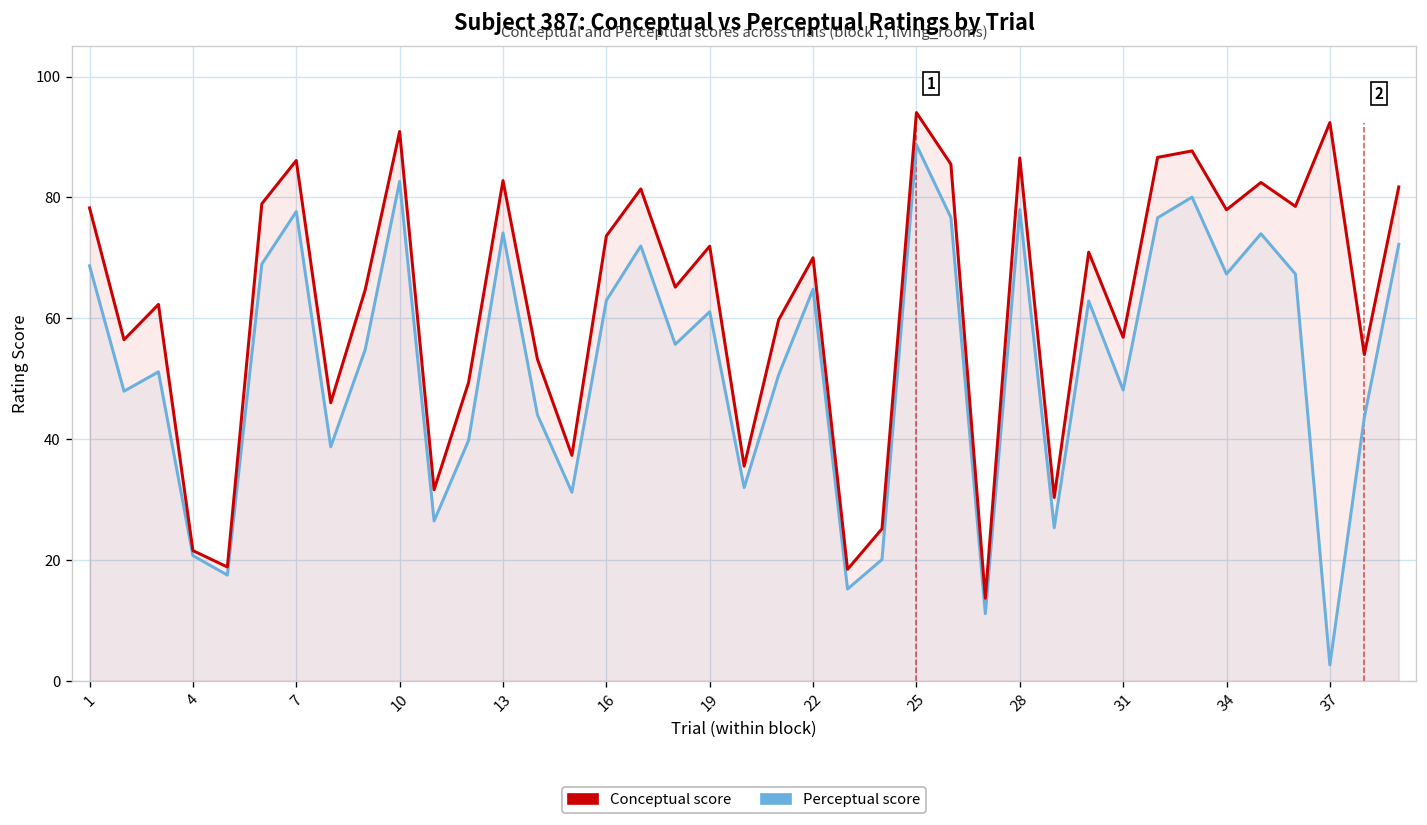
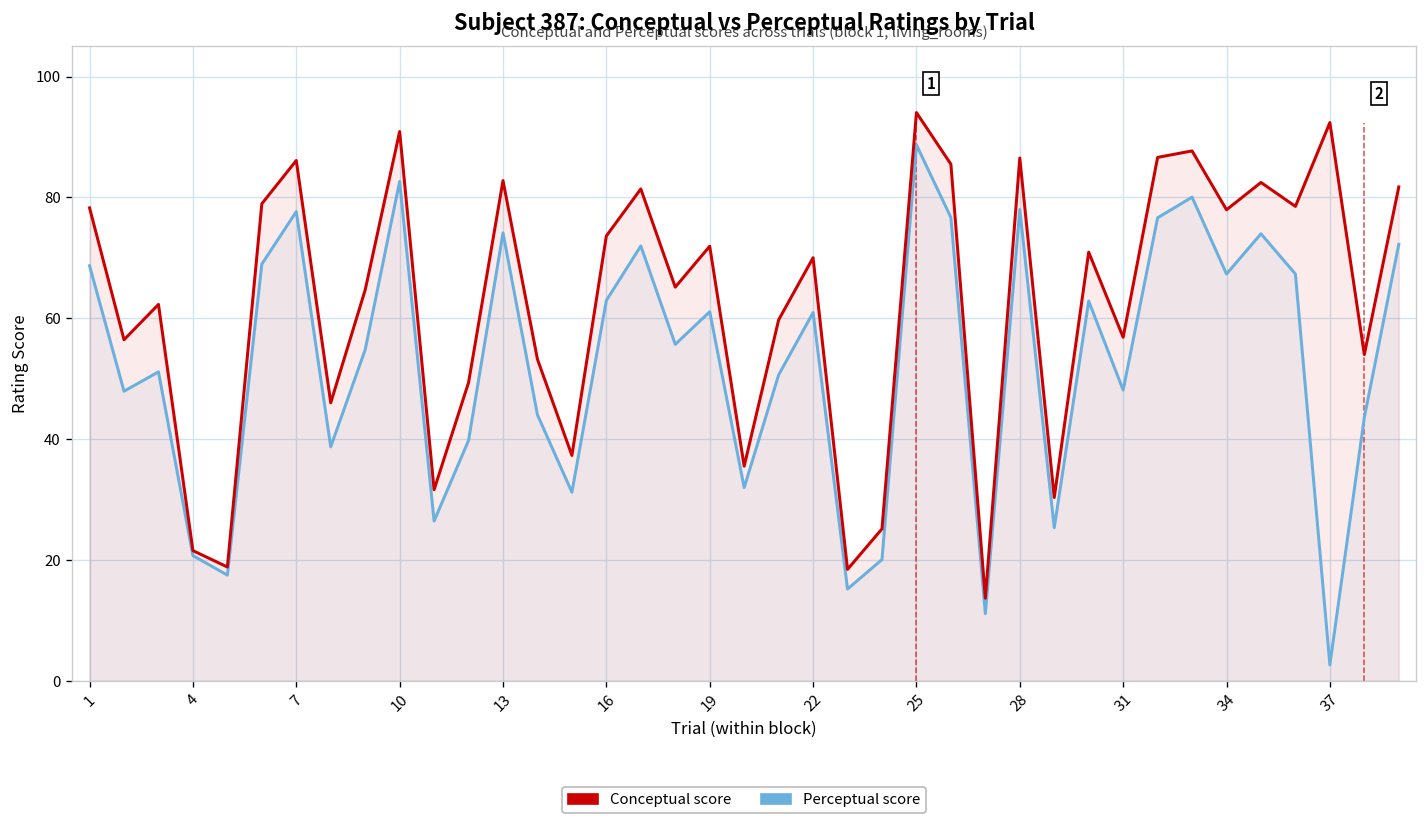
  {
    "Perceptual score": {
      "1": 69,
      "4": 21,
      "7": 78,
      "10": 83,
      "13": 74,
      "16": 63,
      "19": 61,
-     "22": 65,
+     "22": 61,
      "25": 89,
      "28": 78,
      "31": 48,
      "34": 67,
      "37": 3
    }
  }
